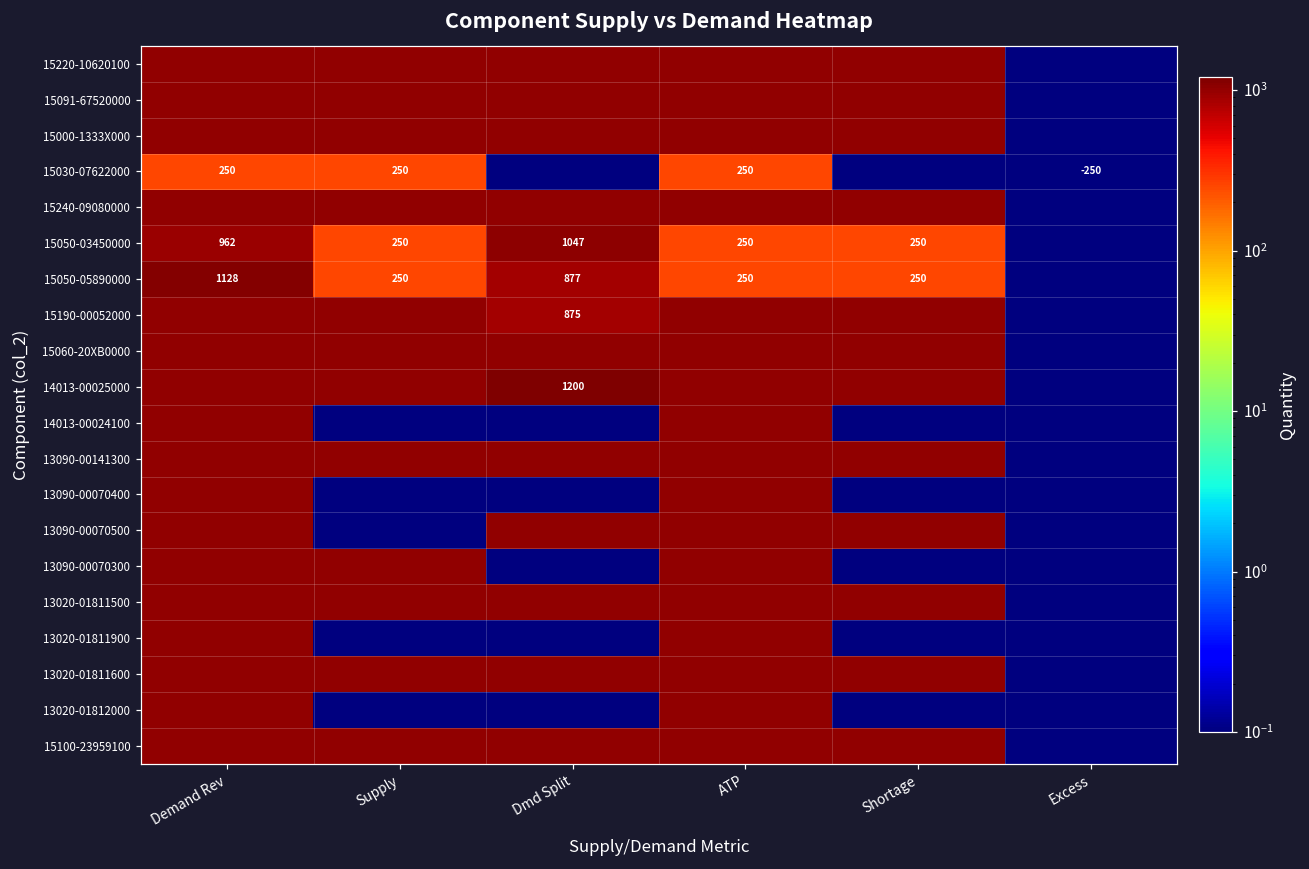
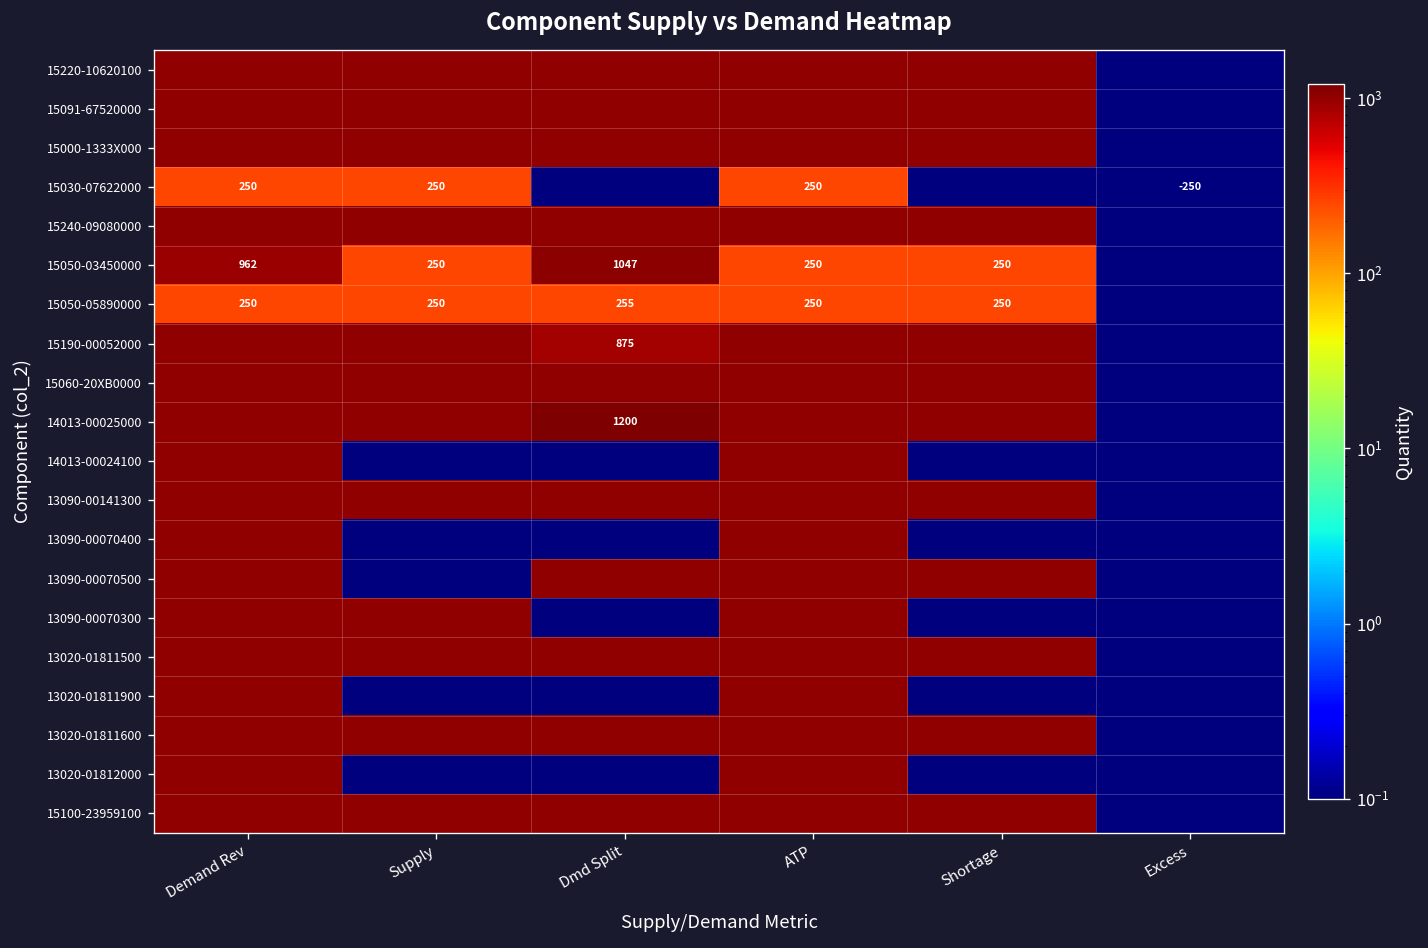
  {
    "15030-07622000": {
      "Demand Rev": 250,
      "Supply": 250,
      "ATP": 250,
      "Excess": -250
    },
    "15050-03450000": {
      "Demand Rev": 962,
      "Supply": 250,
      "Dmd Split": 1047,
      "ATP": 250,
      "Shortage": 250
    },
    "15050-05890000": {
-     "Demand Rev": 1128,
+     "Demand Rev": 250,
      "Supply": 250,
-     "Dmd Split": 877,
+     "Dmd Split": 255,
      "ATP": 250,
      "Shortage": 250
    },
    "15190-00052000": {
      "Dmd Split": 875
    },
    "14013-00025000": {
      "Dmd Split": 1200
    }
  }
